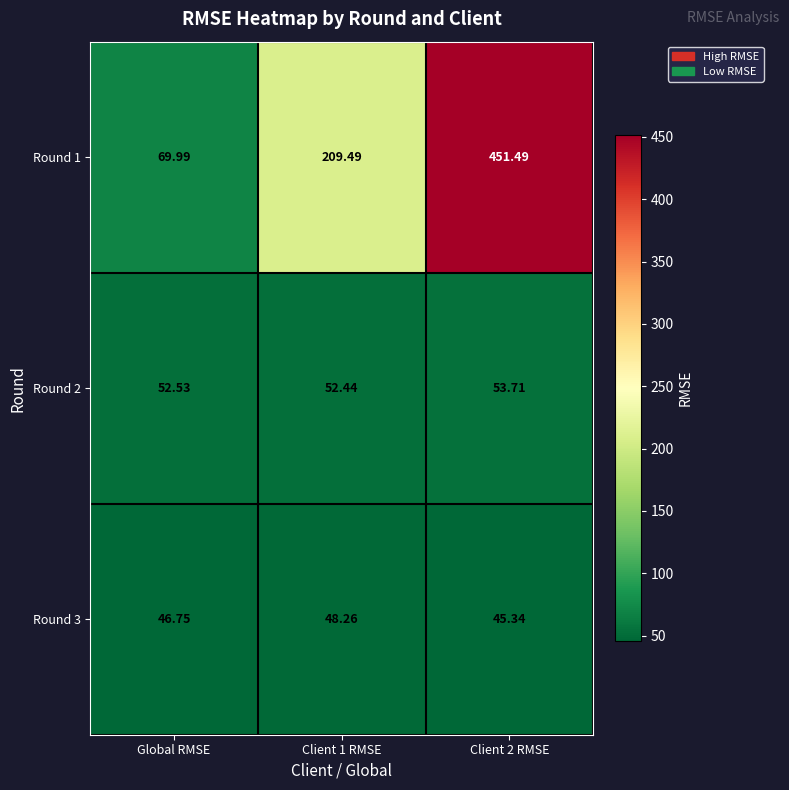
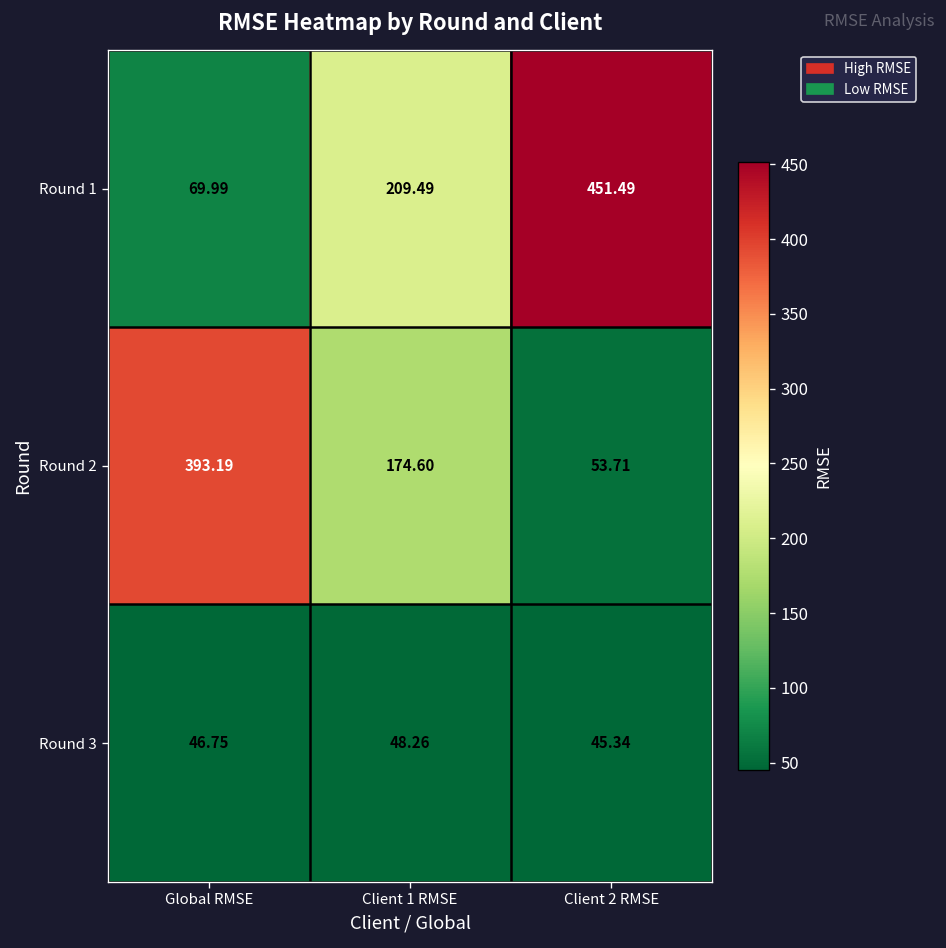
  {
    "Round 1": {
      "Global RMSE": 69.99,
      "Client 1 RMSE": 209.49,
      "Client 2 RMSE": 451.49
    },
    "Round 2": {
-     "Global RMSE": 52.53,
-     "Client 1 RMSE": 52.44,
+     "Global RMSE": 393.19,
+     "Client 1 RMSE": 174.60,
      "Client 2 RMSE": 53.71
    },
    "Round 3": {
      "Global RMSE": 46.75,
      "Client 1 RMSE": 48.26,
      "Client 2 RMSE": 45.34
    }
  }
